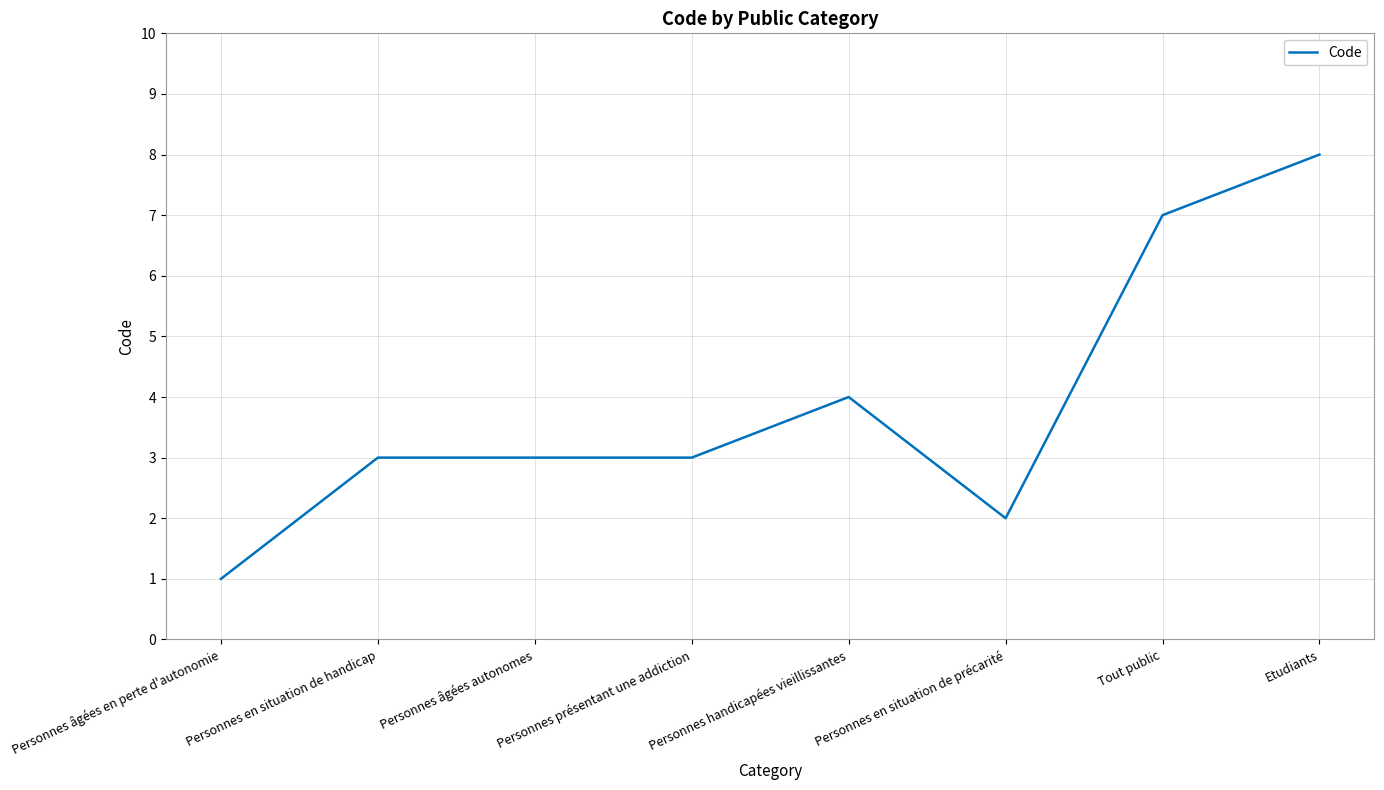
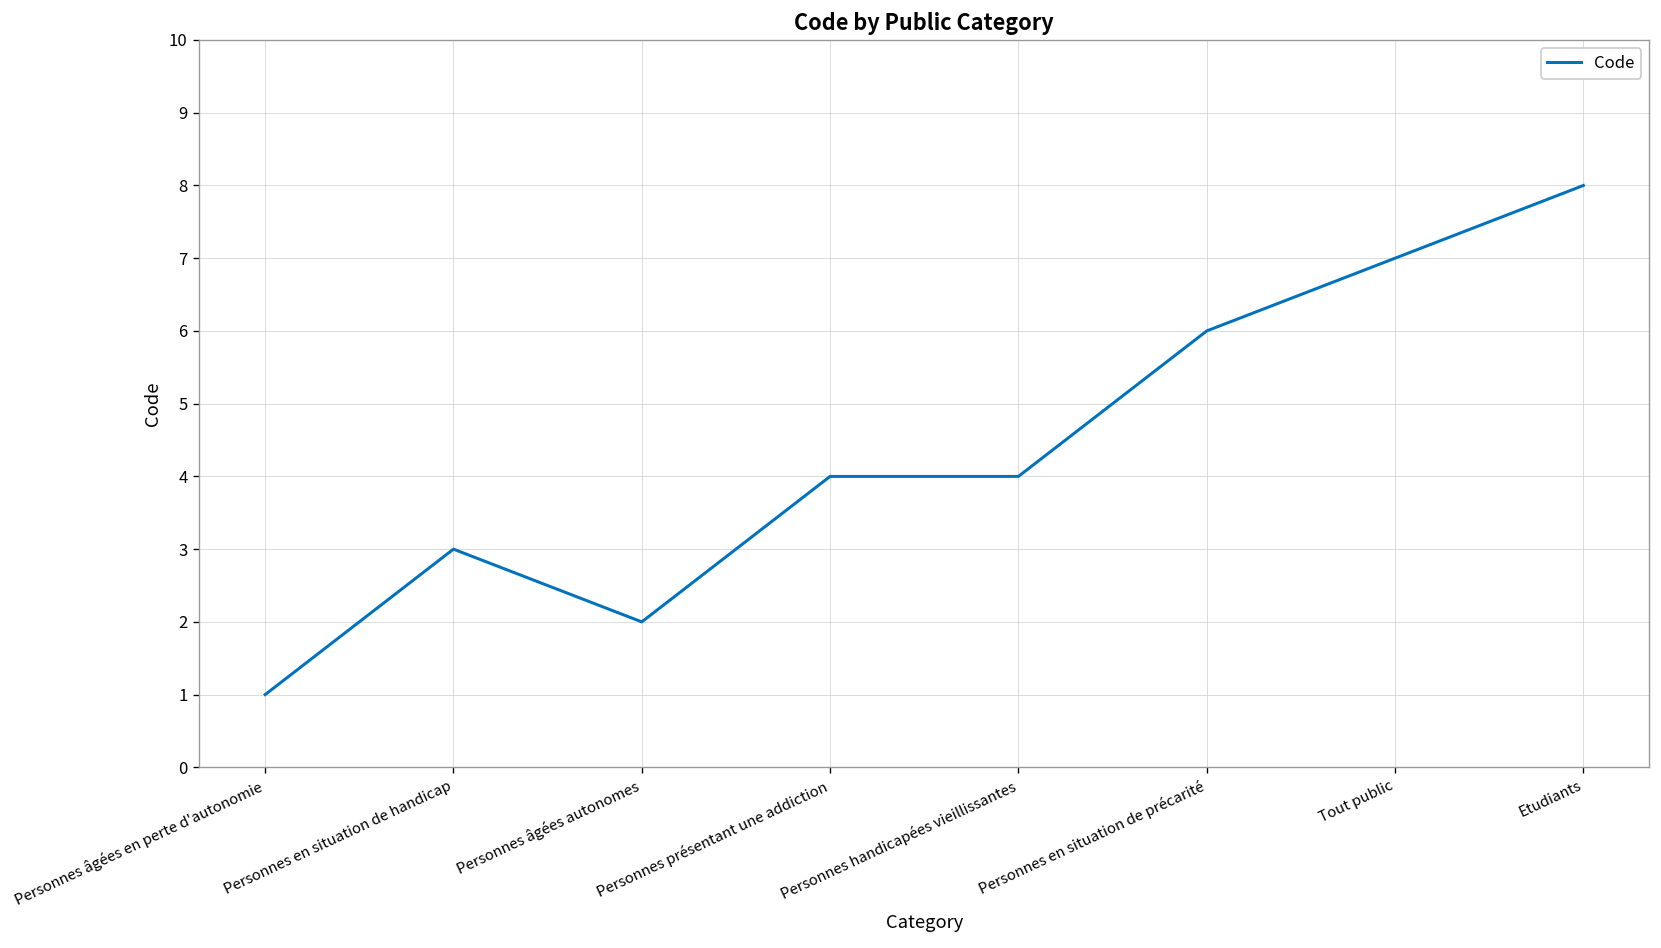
  {
    "Personnes âgées en perte d'autonomie": 1,
    "Personnes en situation de handicap": 3,
-   "Personnes âgées autonomes": 3,
-   "Personnes présentant une addiction": 3,
+   "Personnes âgées autonomes": 2,
+   "Personnes présentant une addiction": 4,
    "Personnes handicapées vieillissantes": 4,
-   "Personnes en situation de précarité": 2,
+   "Personnes en situation de précarité": 6,
    "Tout public": 7,
    "Etudiants": 8
  }
